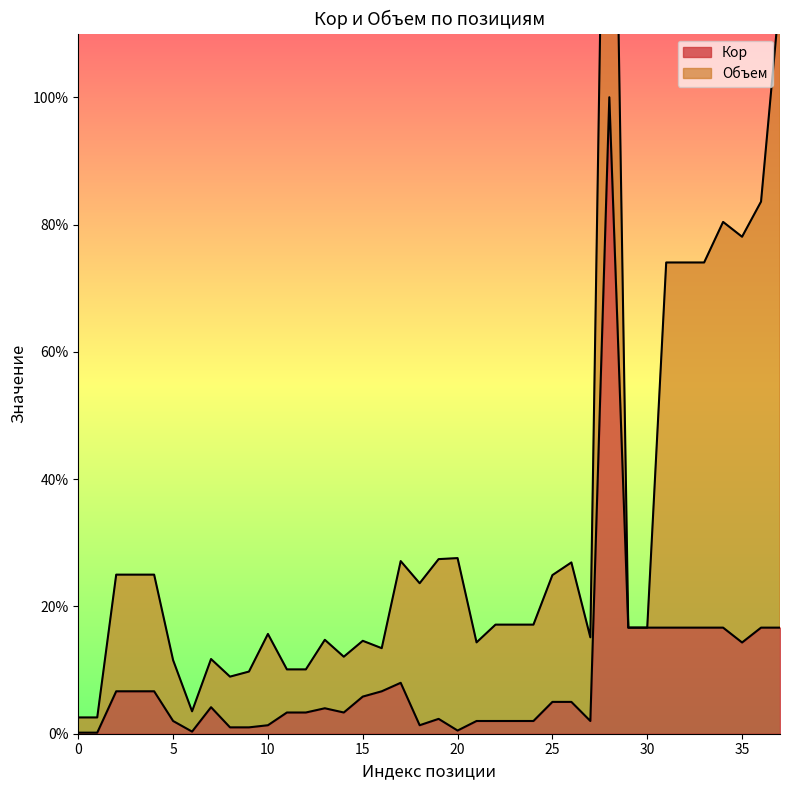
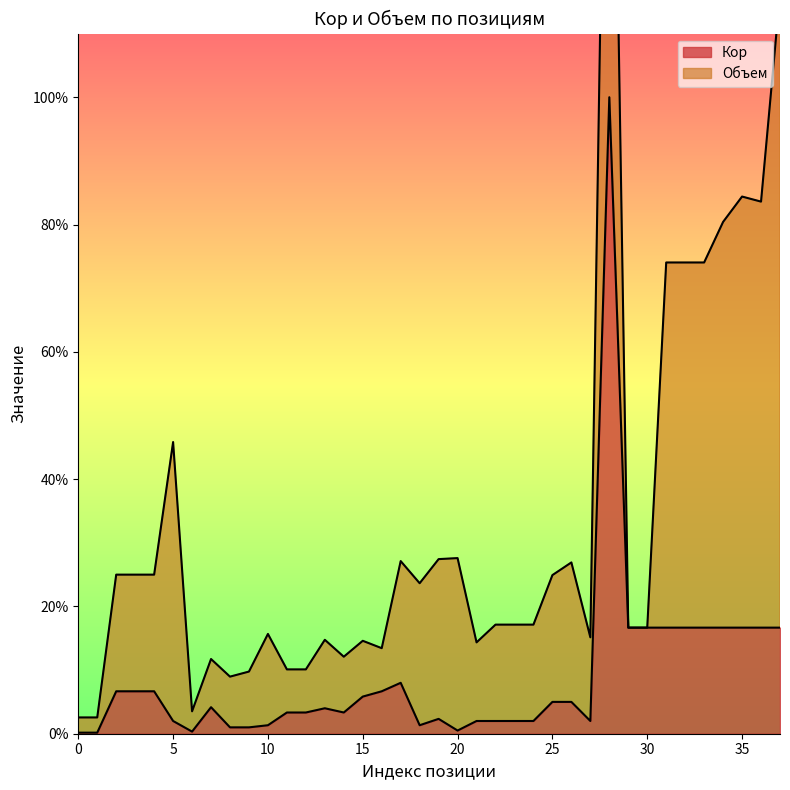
  {
    "Кор": {
      "0": "0%",
      "5": "2%",
      "10": "1%",
      "15": "6%",
      "20": "1%",
      "25": "5%",
-     "35": "14%"
+     "35": "17%"
    },
    "Объем": {
      "0": "2%",
-     "5": "10%",
+     "5": "44%",
      "10": "14%",
      "15": "9%",
      "20": "27%",
      "25": "20%",
-     "35": "64%"
+     "35": "68%"
    }
  }
